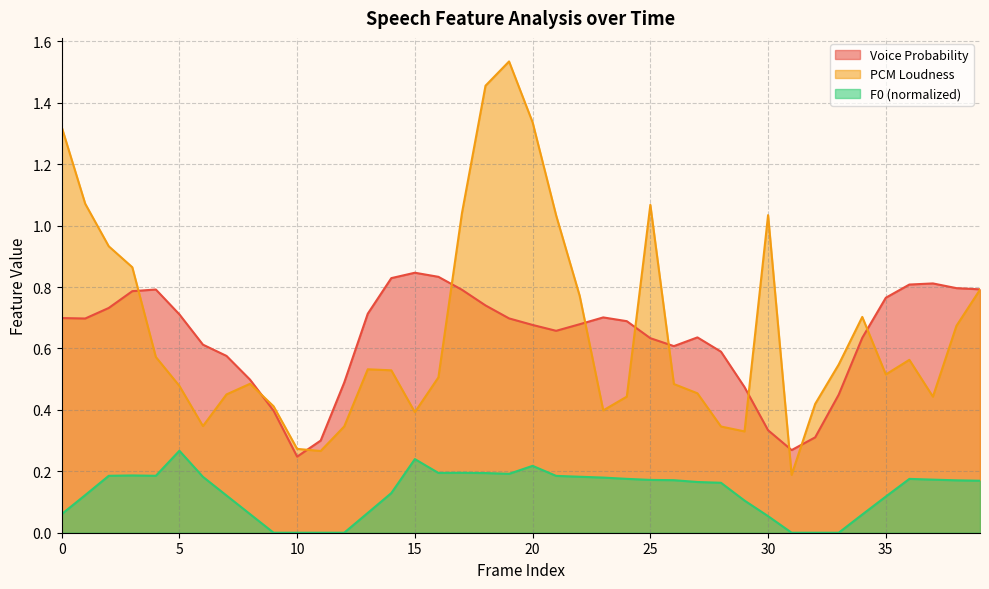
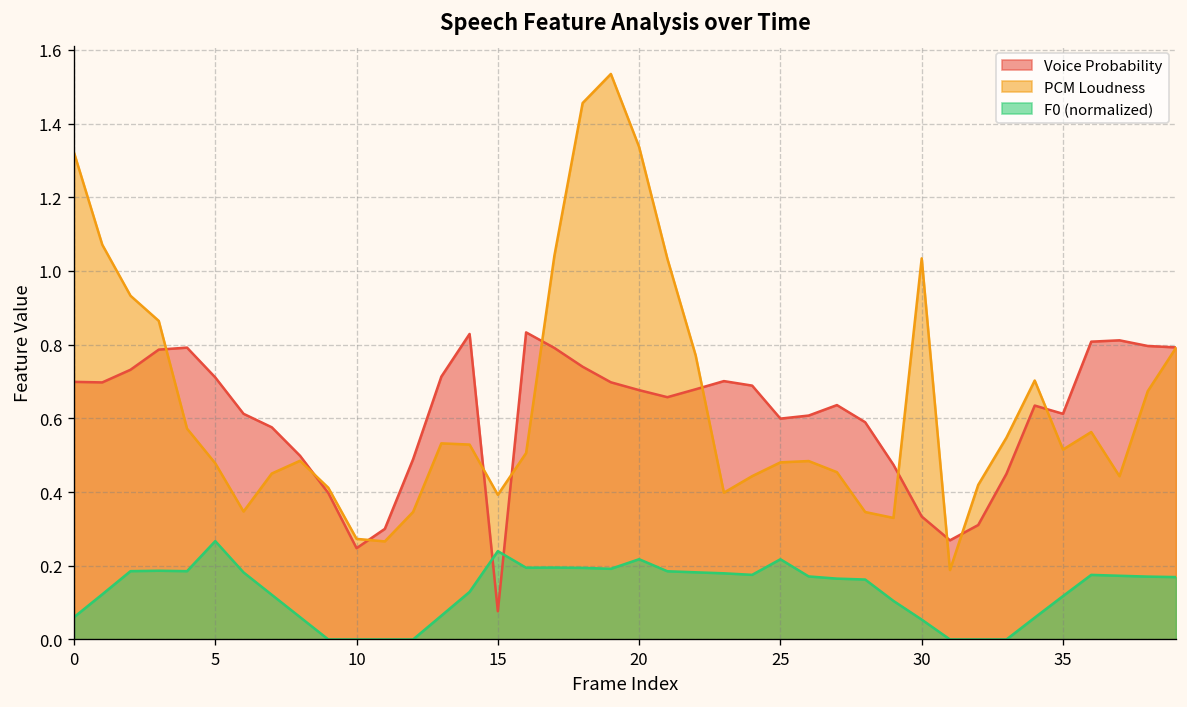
  {
    "Voice Probability": {
      "0": 0.70,
      "5": 0.71,
      "10": 0.25,
-     "15": 0.85,
+     "15": 0.08,
      "20": 0.68,
-     "25": 0.63,
+     "25": 0.60,
      "30": 0.33,
-     "35": 0.77
+     "35": 0.61
    },
    "PCM Loudness": {
      "0": 1.32,
      "5": 0.48,
      "10": 0.27,
      "15": 0.39,
      "20": 1.34,
-     "25": 1.07,
+     "25": 0.48,
      "30": 1.03,
      "35": 0.52
    },
    "F0 (normalized)": {
      "0": 0.06,
      "5": 0.27,
      "10": 0.00,
      "15": 0.24,
      "20": 0.22,
-     "25": 0.17,
+     "25": 0.22,
      "30": 0.05,
      "35": 0.12
    }
  }
